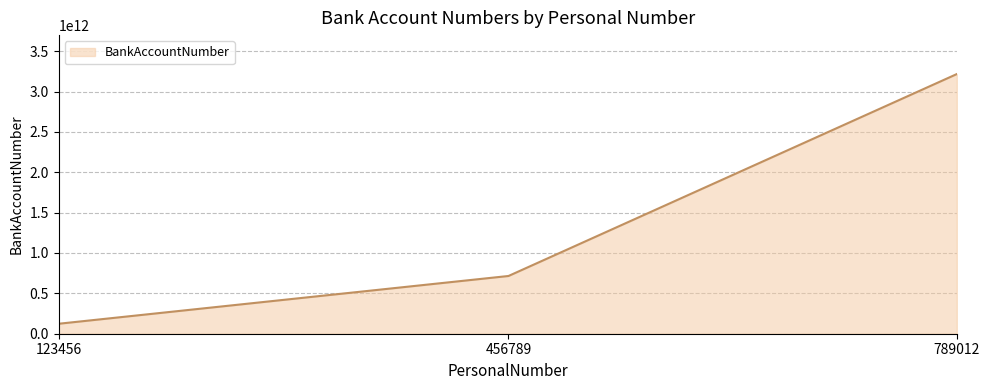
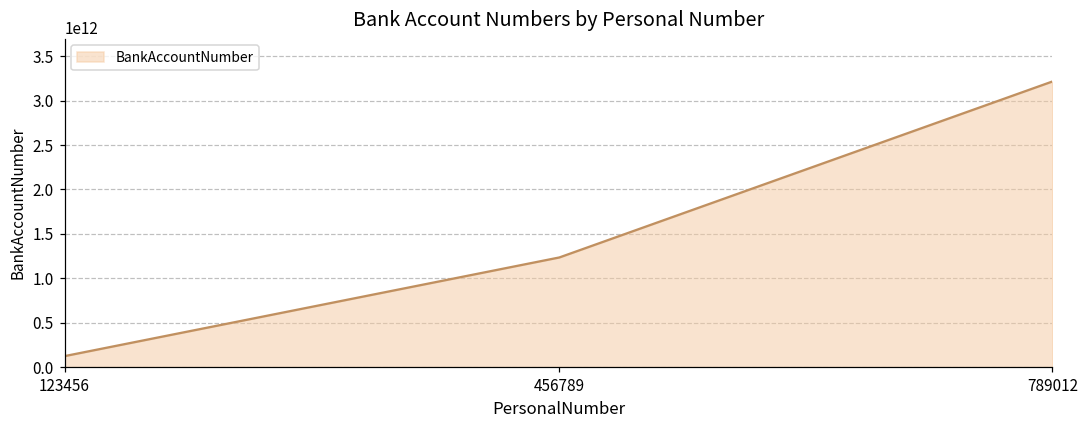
  {
    "123456": 100000000000,
-   "456789": 700000000000,
+   "456789": 1200000000000,
    "789012": 3200000000000
  }
